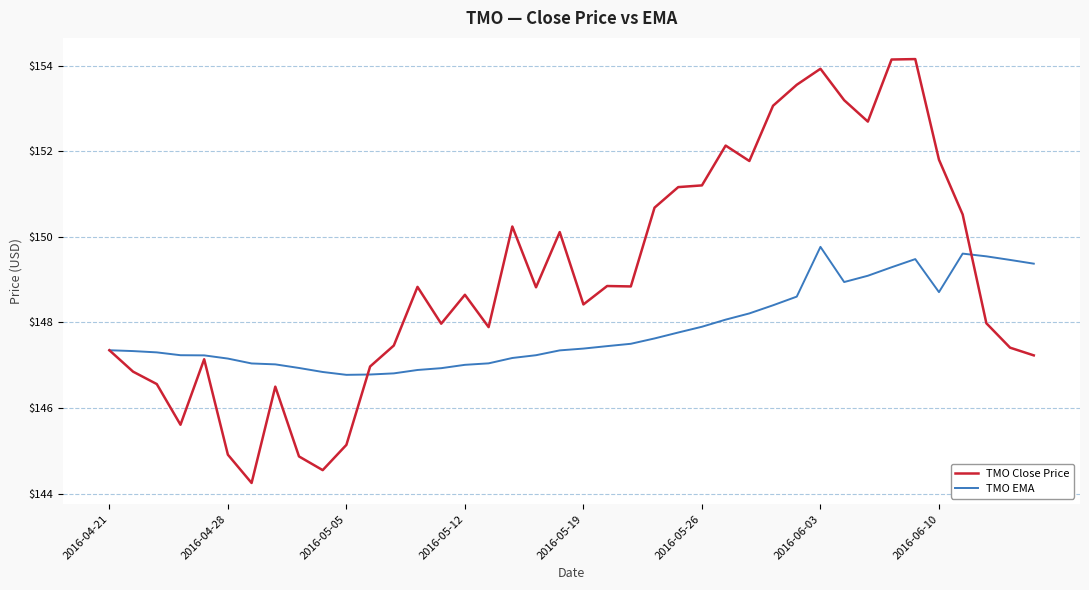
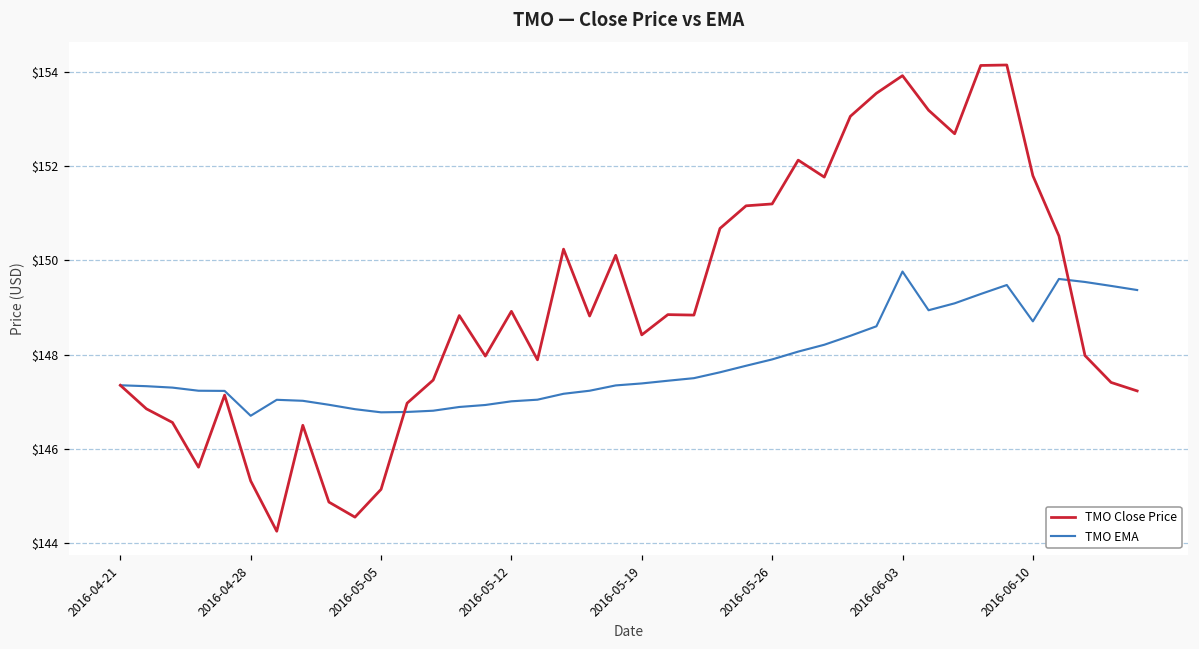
  {
    "TMO Close Price": {
-     "2016-04-28": "$144.9",
+     "2016-04-28": "$145.3",
      "2016-05-05": "$145.1",
-     "2016-05-12": "$148.6",
+     "2016-05-12": "$148.9",
      "2016-05-19": "$148.4",
      "2016-05-26": "$151.2",
      "2016-06-03": "$153.9",
      "2016-06-10": "$151.8"
    },
    "TMO EMA": {
-     "2016-04-28": "$147.2",
+     "2016-04-28": "$146.7",
      "2016-05-05": "$146.8",
      "2016-05-12": "$147.0",
      "2016-05-19": "$147.4",
      "2016-05-26": "$147.9",
      "2016-06-03": "$149.8",
      "2016-06-10": "$148.7"
    }
  }
